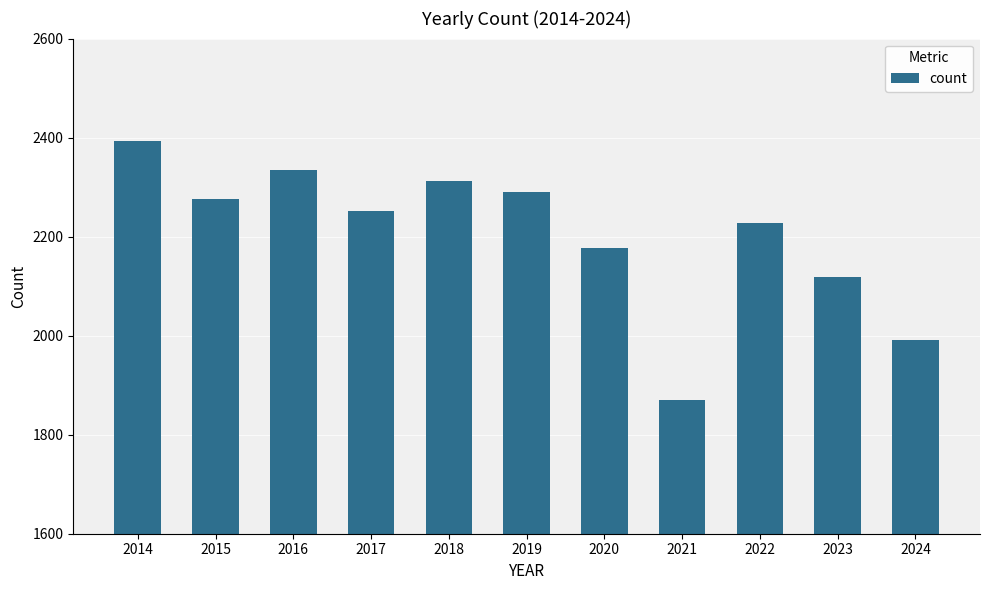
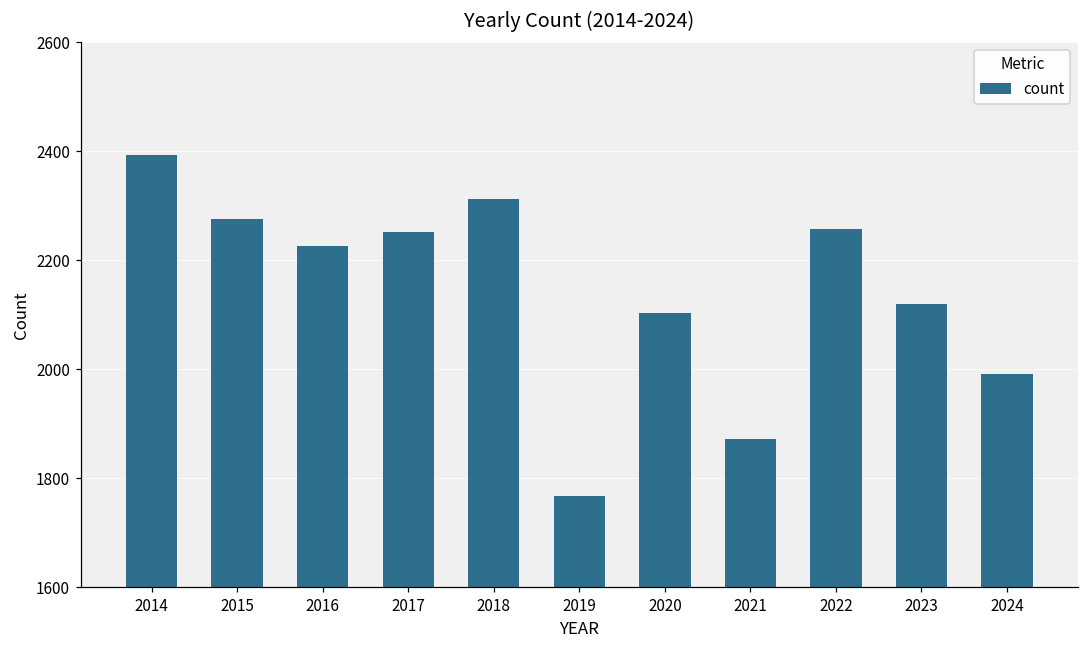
  {
    "2014": 2390,
    "2015": 2280,
-   "2016": 2330,
+   "2016": 2230,
    "2017": 2250,
    "2018": 2310,
-   "2019": 2290,
-   "2020": 2180,
+   "2019": 1770,
+   "2020": 2100,
    "2021": 1870,
-   "2022": 2230,
+   "2022": 2260,
    "2023": 2120,
    "2024": 1990
  }
